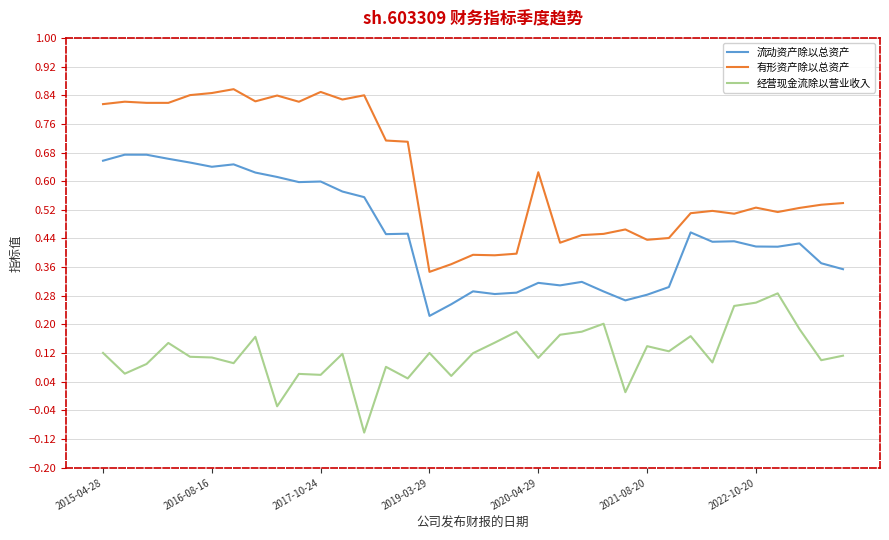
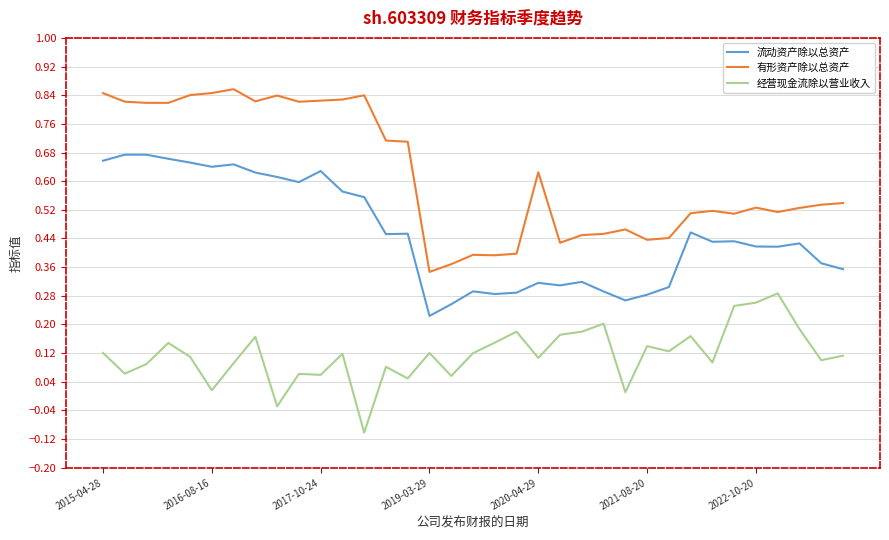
  {
    "流动资产除以总资产": {
      "2015-04-28": 0.66,
      "2016-08-16": 0.64,
-     "2017-10-24": 0.60,
+     "2017-10-24": 0.63,
      "2019-03-29": 0.22,
      "2020-04-29": 0.32,
      "2021-08-20": 0.28,
      "2022-10-20": 0.42
    },
    "有形资产除以总资产": {
-     "2015-04-28": 0.82,
+     "2015-04-28": 0.85,
      "2016-08-16": 0.85,
-     "2017-10-24": 0.85,
+     "2017-10-24": 0.82,
      "2019-03-29": 0.35,
      "2020-04-29": 0.62,
      "2021-08-20": 0.44,
      "2022-10-20": 0.53
    },
    "经营现金流除以营业收入": {
      "2015-04-28": 0.12,
-     "2016-08-16": 0.11,
+     "2016-08-16": 0.02,
      "2017-10-24": 0.06,
      "2019-03-29": 0.12,
      "2020-04-29": 0.11,
      "2021-08-20": 0.14,
      "2022-10-20": 0.26
    }
  }
